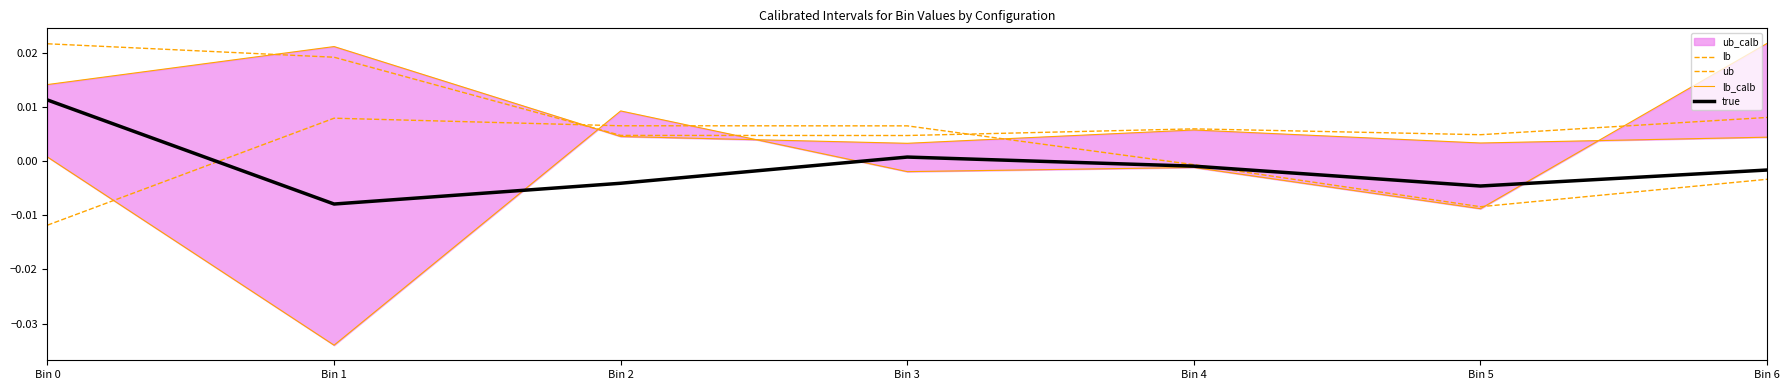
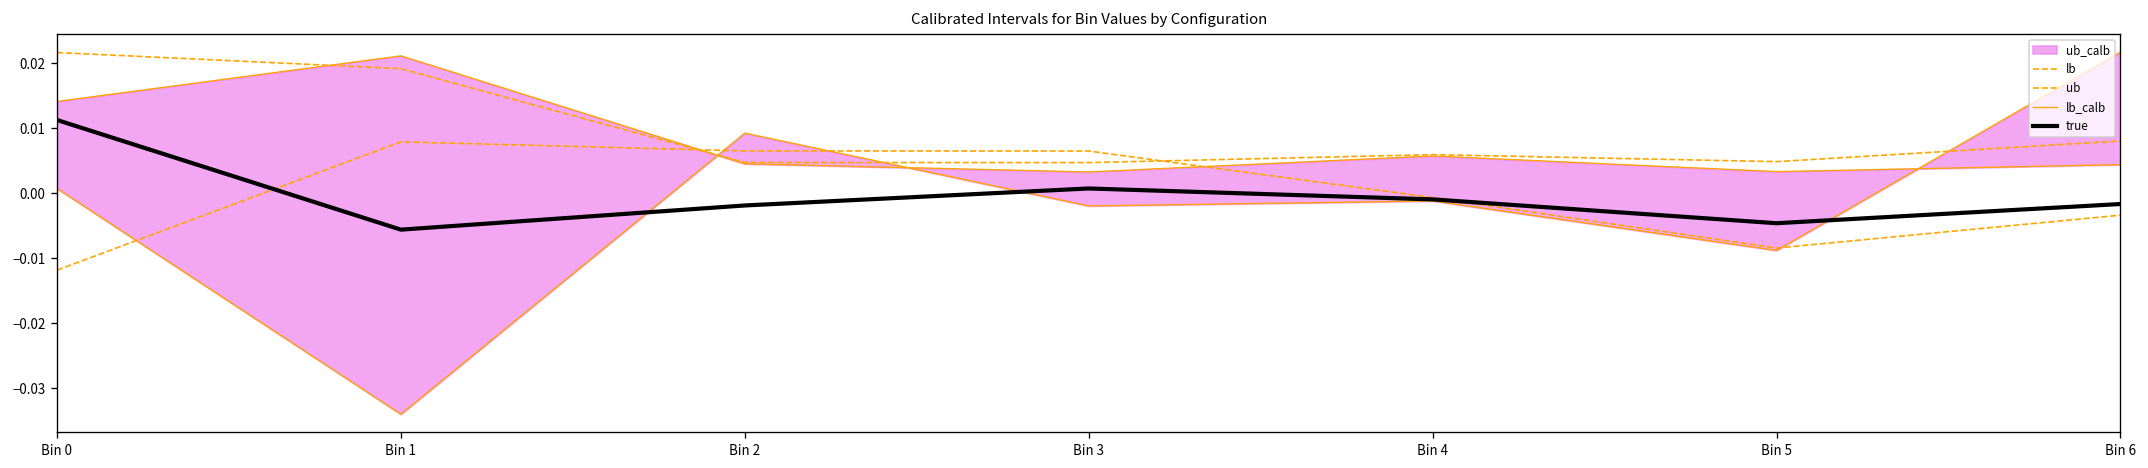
  {
    "true": {
      "Bin 0": 0.011,
-     "Bin 1": -0.008,
-     "Bin 2": -0.004,
+     "Bin 1": -0.006,
+     "Bin 2": -0.002,
      "Bin 3": 0.001,
      "Bin 5": -0.005,
      "Bin 6": -0.002
    }
  }
